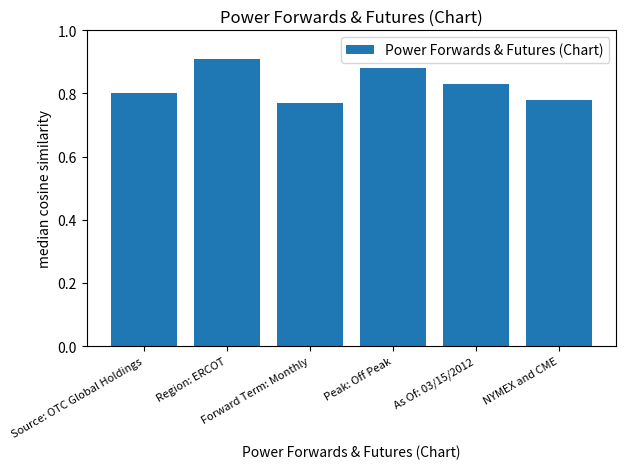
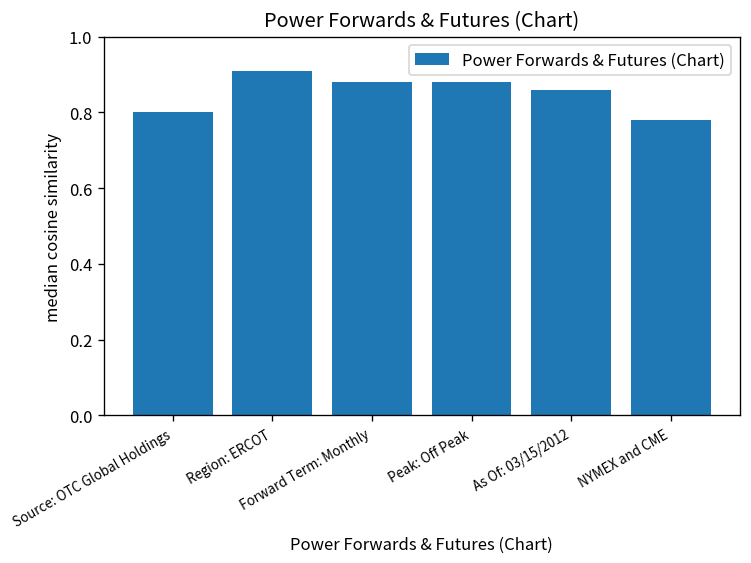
  {
    "Source: OTC Global Holdings": 0.80,
    "Region: ERCOT": 0.91,
-   "Forward Term: Monthly": 0.77,
+   "Forward Term: Monthly": 0.88,
    "Peak: Off Peak": 0.88,
-   "As Of: 03/15/2012": 0.83,
+   "As Of: 03/15/2012": 0.86,
    "NYMEX and CME": 0.78
  }
